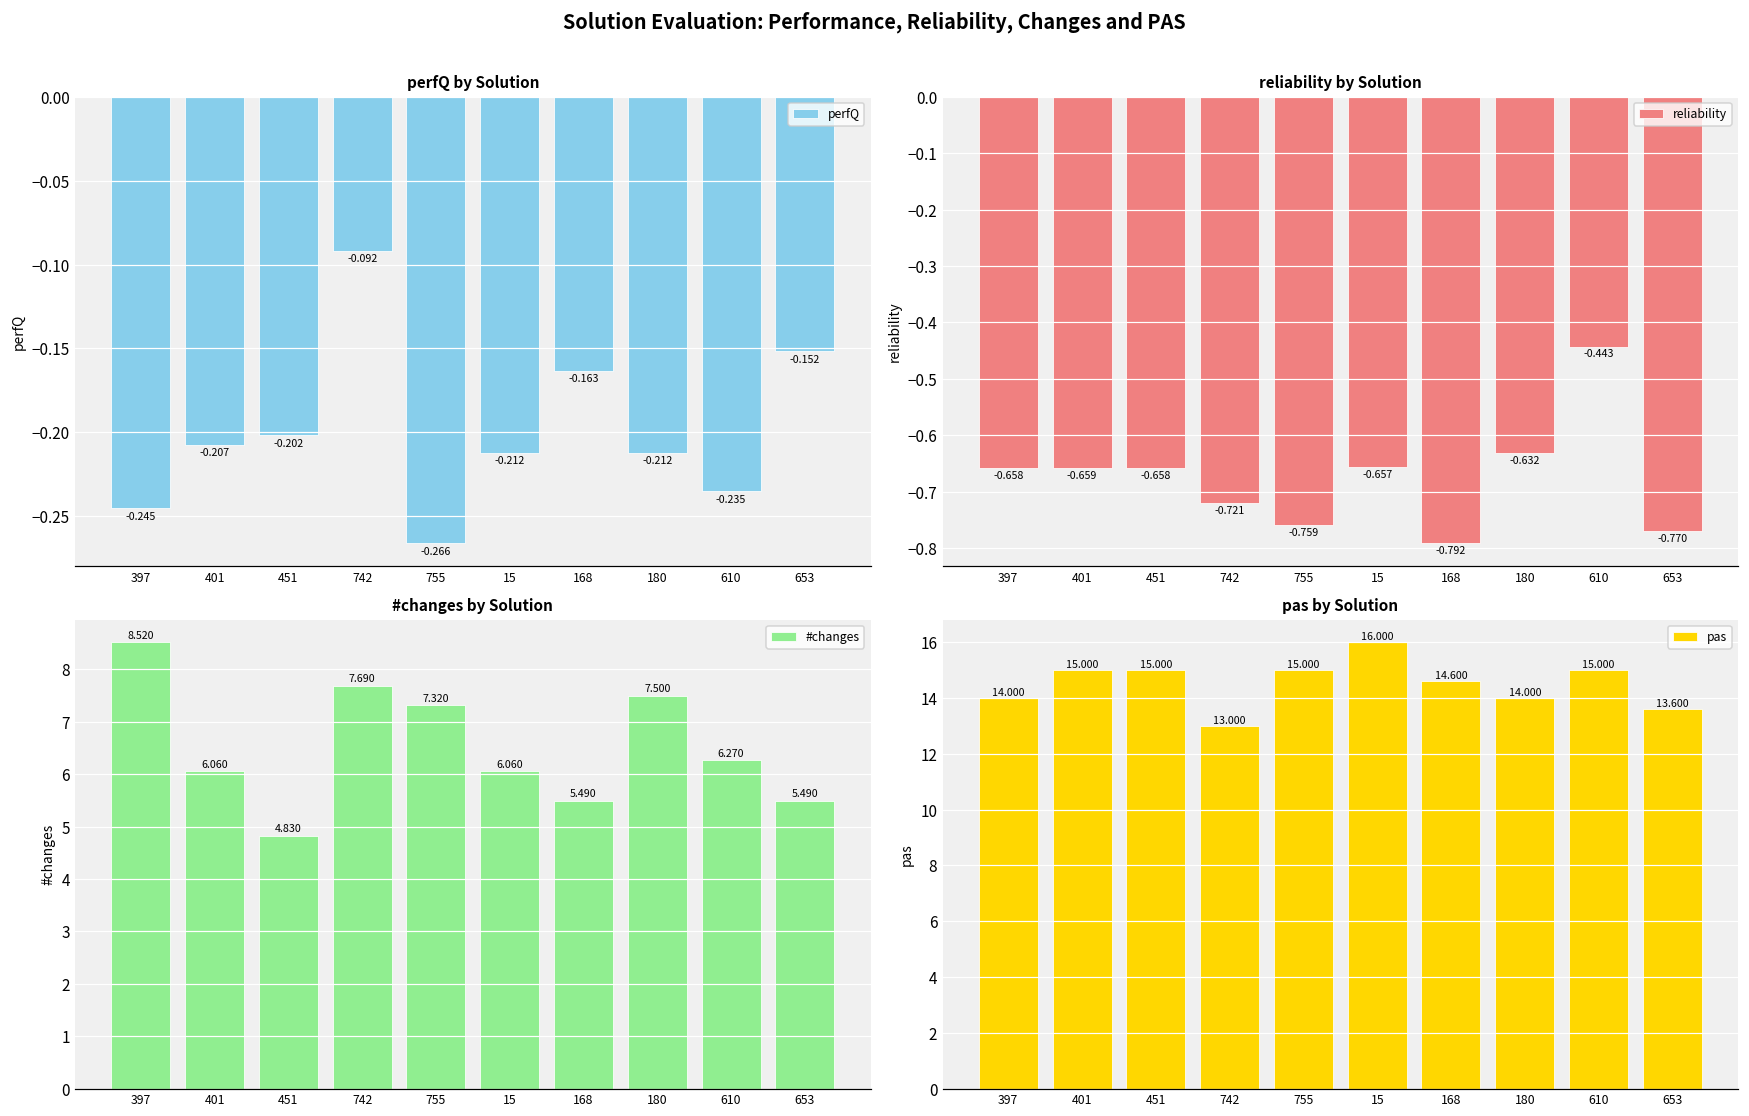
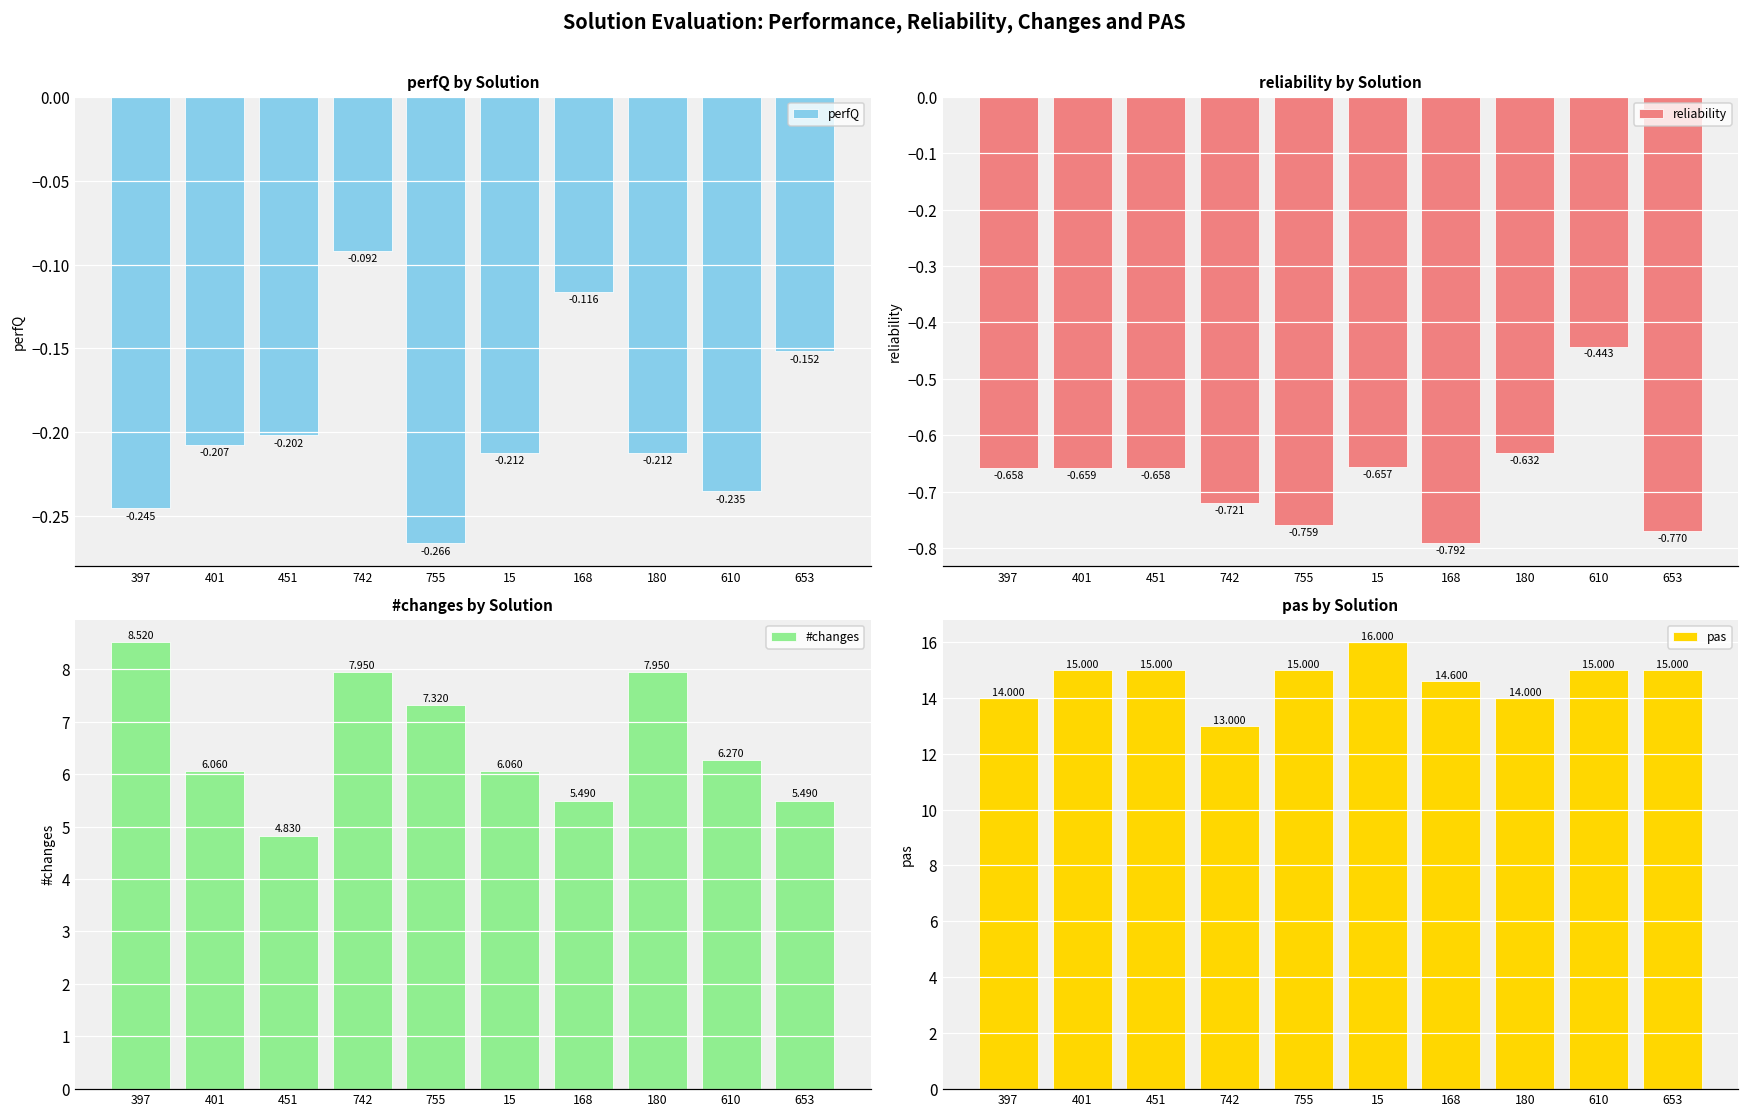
  {
    "perfQ by Solution": {
      "397": -0.245,
      "401": -0.207,
      "451": -0.202,
      "742": -0.092,
      "755": -0.266,
      "15": -0.212,
-     "168": -0.163,
+     "168": -0.116,
      "180": -0.212,
      "610": -0.235,
      "653": -0.152
    },
    "reliability by Solution": {
      "397": -0.658,
      "401": -0.659,
      "451": -0.658,
      "742": -0.721,
      "755": -0.759,
      "15": -0.657,
      "168": -0.792,
      "180": -0.632,
      "610": -0.443,
      "653": -0.770
    },
    "#changes by Solution": {
      "397": 8.520,
      "401": 6.060,
      "451": 4.830,
-     "742": 7.690,
+     "742": 7.950,
      "755": 7.320,
      "15": 6.060,
      "168": 5.490,
-     "180": 7.500,
+     "180": 7.950,
      "610": 6.270,
      "653": 5.490
    },
    "pas by Solution": {
      "397": 14.000,
      "401": 15.000,
      "451": 15.000,
      "742": 13.000,
      "755": 15.000,
      "15": 16.000,
      "168": 14.600,
      "180": 14.000,
      "610": 15.000,
-     "653": 13.600
+     "653": 15.000
    }
  }
